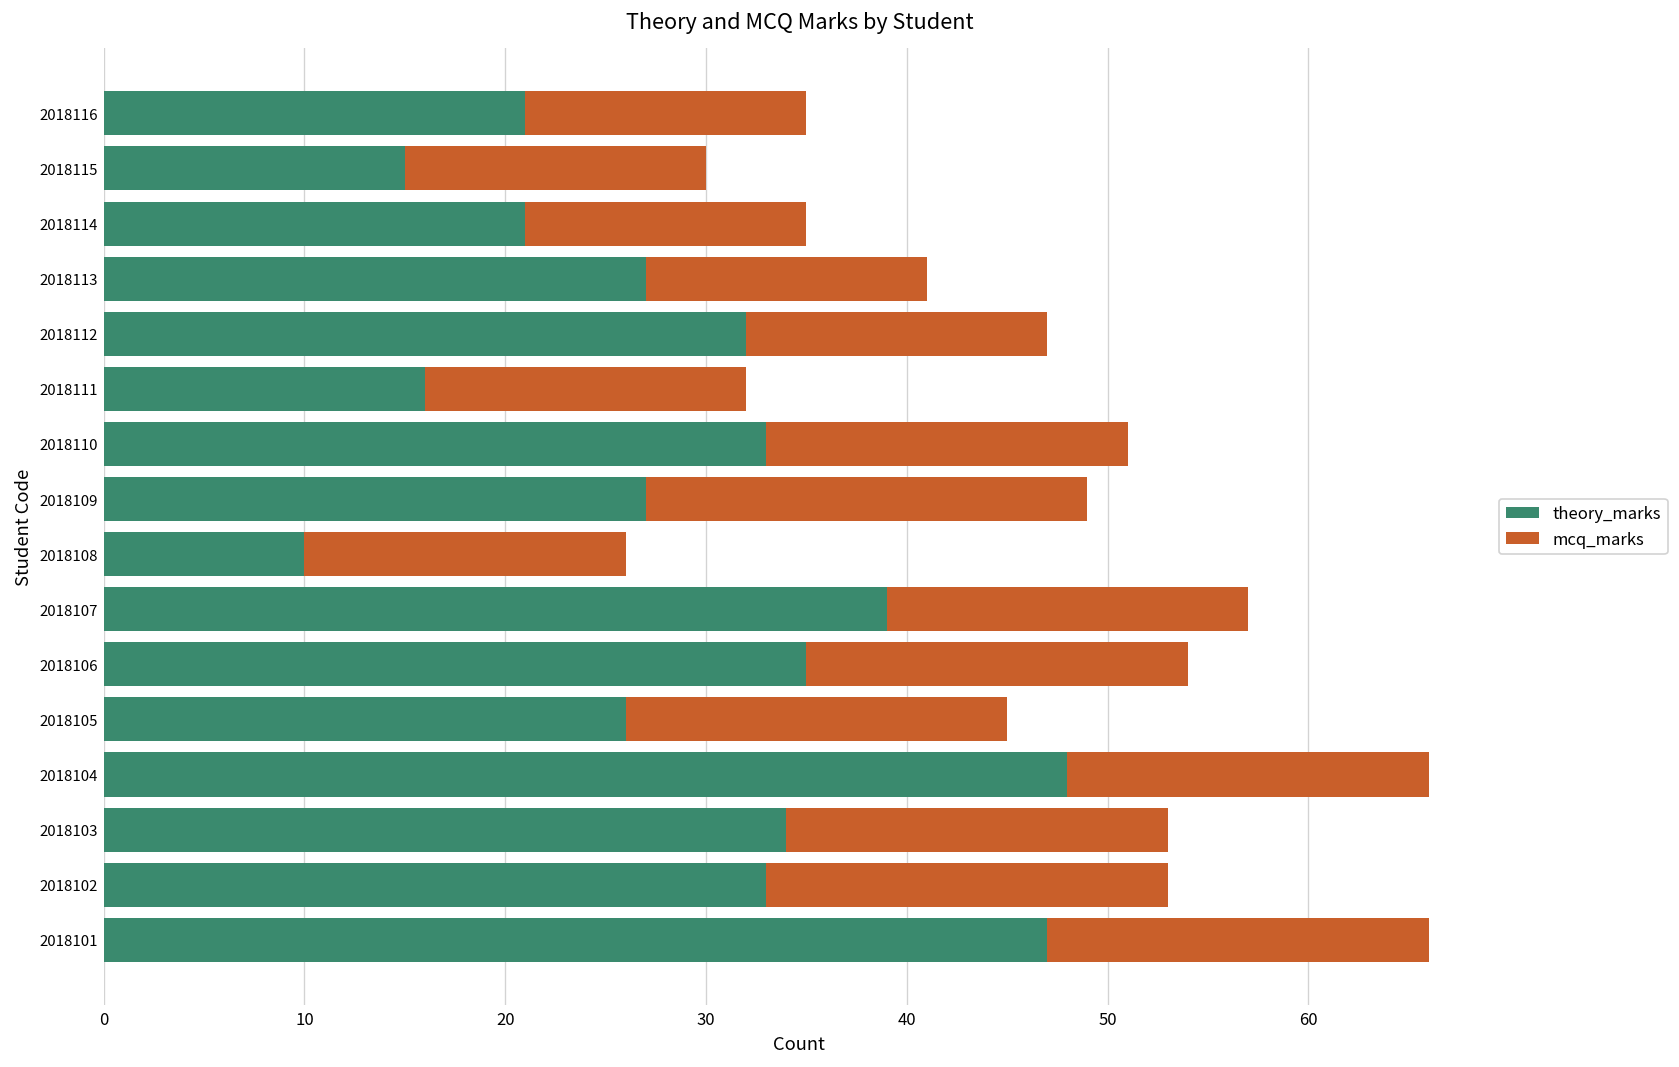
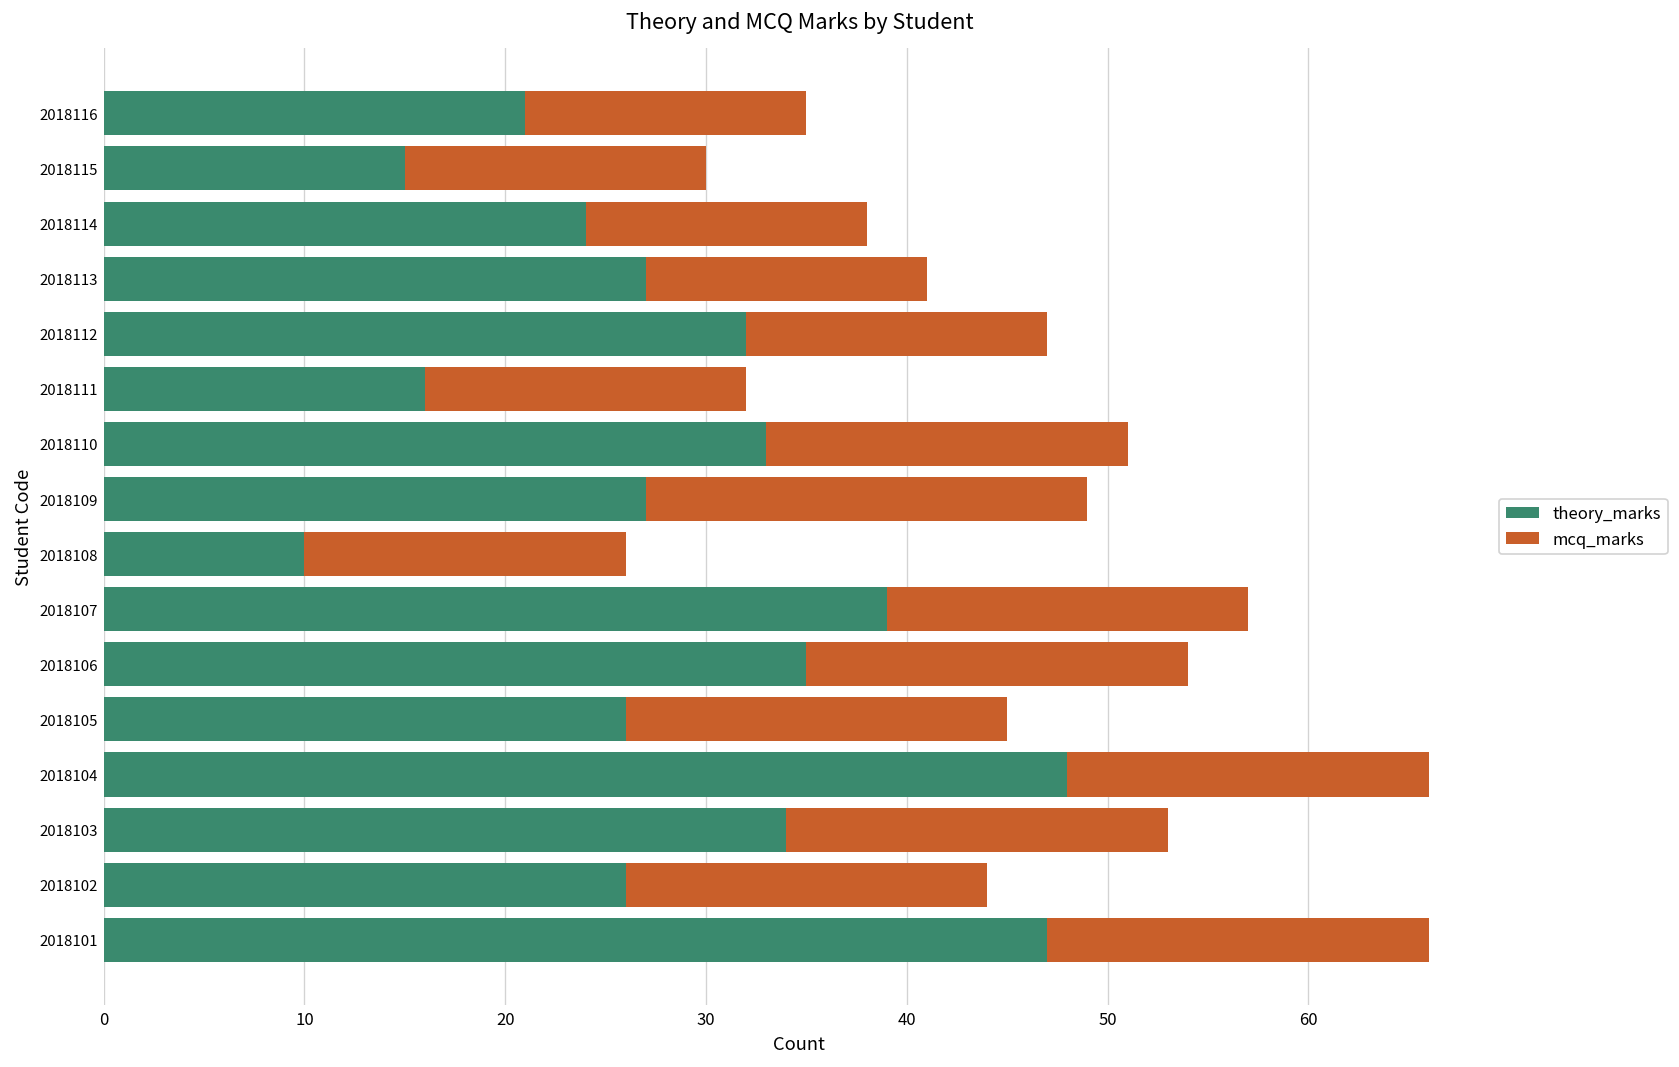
  {
    "theory_marks": {
      "2018116": 21,
      "2018115": 15,
-     "2018114": 21,
+     "2018114": 24,
      "2018113": 27,
      "2018112": 32,
      "2018111": 16,
      "2018110": 33,
      "2018109": 27,
      "2018108": 10,
      "2018107": 39,
      "2018106": 35,
      "2018105": 26,
      "2018104": 48,
      "2018103": 34,
-     "2018102": 33,
+     "2018102": 26,
      "2018101": 47
    },
    "mcq_marks": {
      "2018116": 14,
      "2018115": 15,
      "2018114": 14,
      "2018113": 14,
      "2018112": 15,
      "2018111": 16,
      "2018110": 18,
      "2018109": 22,
      "2018108": 16,
      "2018107": 18,
      "2018106": 19,
      "2018105": 19,
      "2018104": 18,
      "2018103": 19,
-     "2018102": 20,
+     "2018102": 18,
      "2018101": 19
    }
  }
